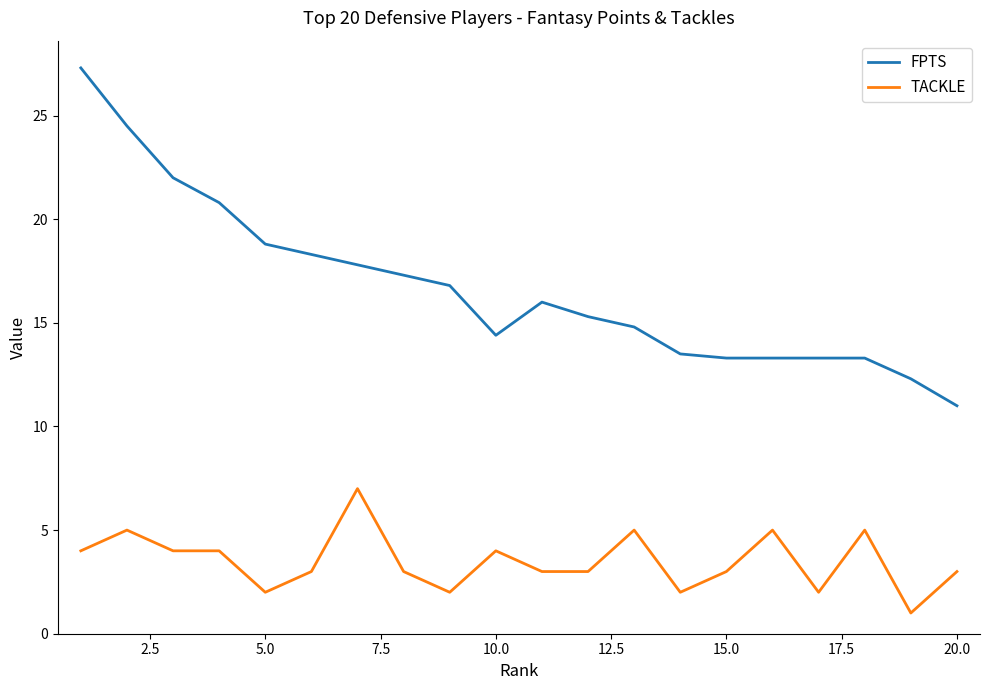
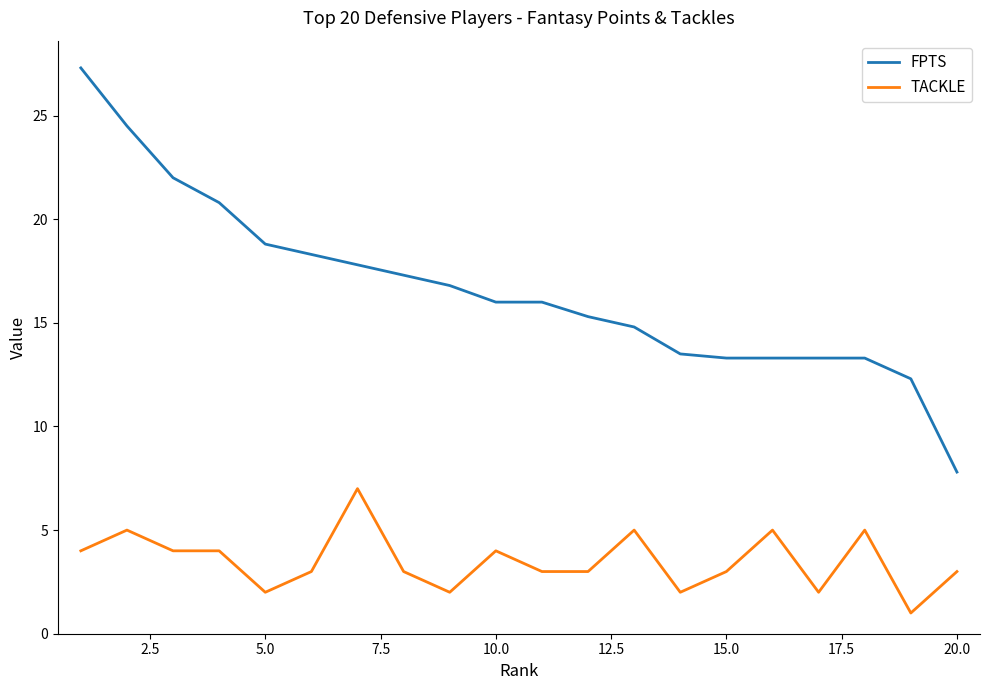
  {
    "FPTS": {
      "5.0": 18.8,
-     "10.0": 14.4,
+     "10.0": 16.0,
      "15.0": 13.3,
-     "20.0": 11.0
+     "20.0": 7.8
    },
    "TACKLE": {
      "5.0": 2.0,
      "10.0": 4.0,
      "15.0": 3.0,
      "20.0": 3.0
    }
  }
